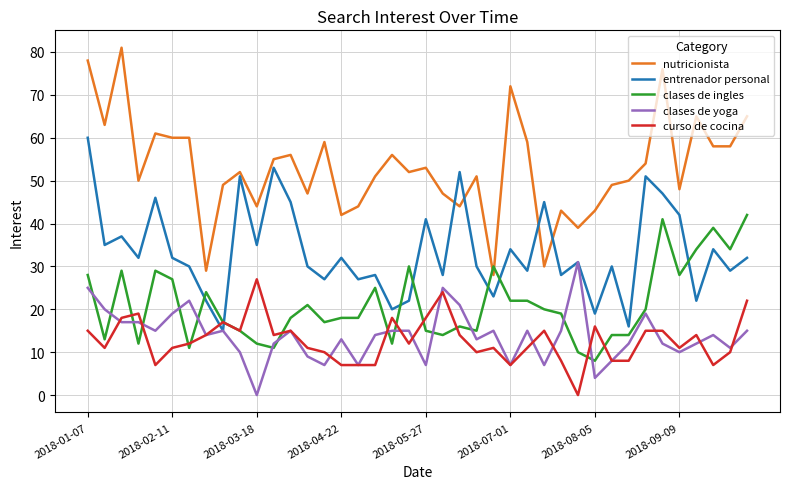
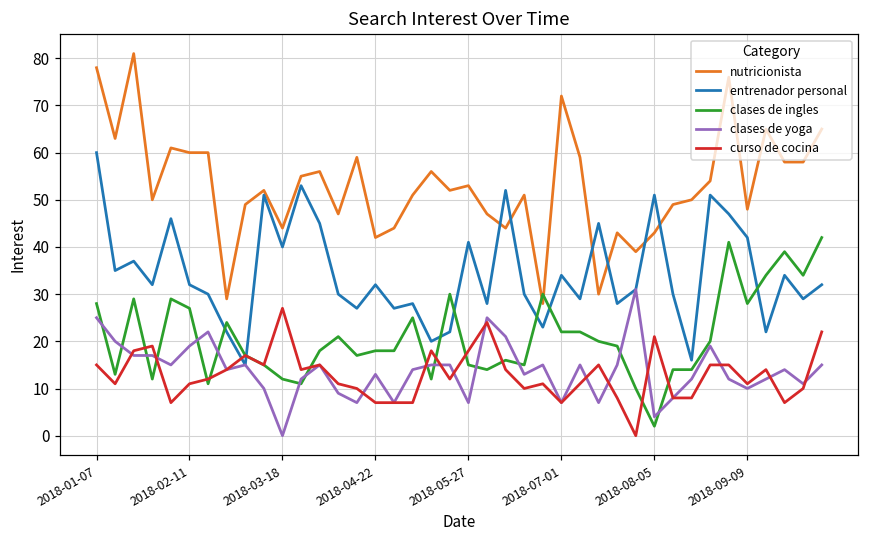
  {
    "nutricionista": {
      "2018-01-07": 78,
      "2018-02-11": 60,
      "2018-03-18": 44,
      "2018-04-22": 42,
      "2018-05-27": 53,
      "2018-07-01": 72,
      "2018-08-05": 43,
      "2018-09-09": 48
    },
    "entrenador personal": {
      "2018-01-07": 60,
      "2018-02-11": 32,
-     "2018-03-18": 35,
+     "2018-03-18": 40,
      "2018-04-22": 32,
      "2018-05-27": 41,
      "2018-07-01": 34,
-     "2018-08-05": 19,
+     "2018-08-05": 51,
      "2018-09-09": 42
    },
    "clases de ingles": {
      "2018-01-07": 28,
      "2018-02-11": 27,
      "2018-03-18": 12,
      "2018-04-22": 18,
      "2018-05-27": 15,
      "2018-07-01": 22,
-     "2018-08-05": 8,
+     "2018-08-05": 2,
      "2018-09-09": 28
    },
    "clases de yoga": {
      "2018-01-07": 25,
      "2018-02-11": 19,
      "2018-03-18": 0,
      "2018-04-22": 13,
      "2018-05-27": 7,
      "2018-08-05": 4,
      "2018-09-09": 10
    },
    "curso de cocina": {
      "2018-01-07": 15,
      "2018-02-11": 11,
      "2018-03-18": 27,
      "2018-04-22": 7,
      "2018-05-27": 18,
-     "2018-08-05": 16,
+     "2018-08-05": 21,
      "2018-09-09": 11
    }
  }
